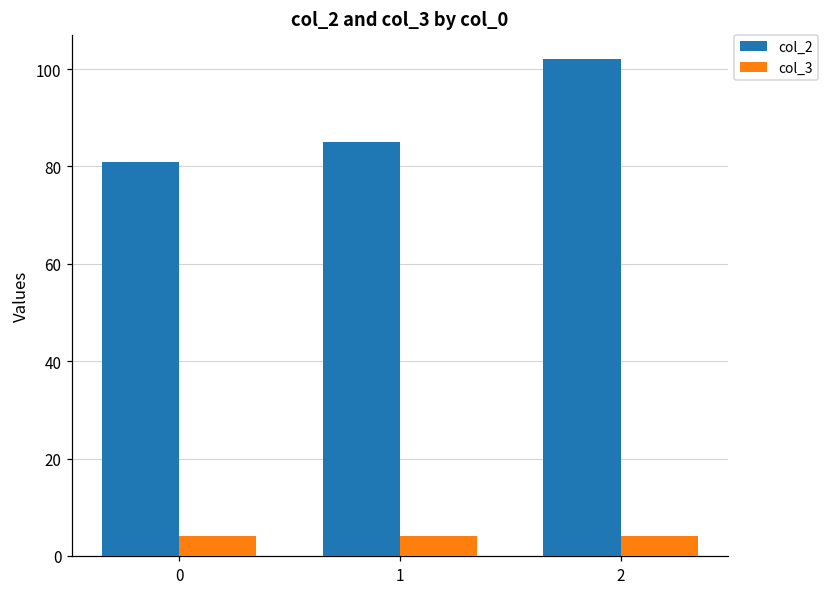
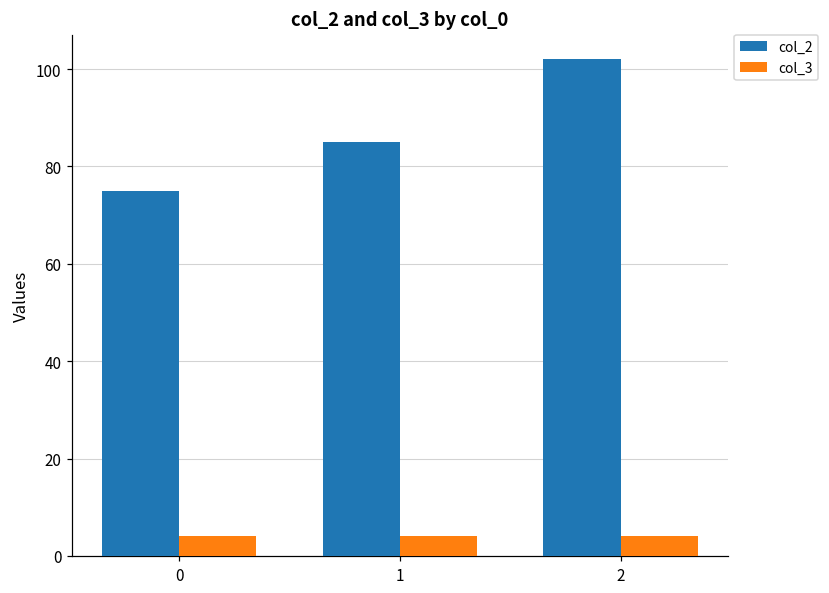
  {
    "col_2": {
-     "0": 81,
+     "0": 75,
      "1": 85,
      "2": 102
    },
    "col_3": {
      "0": 4,
      "1": 4,
      "2": 4
    }
  }
